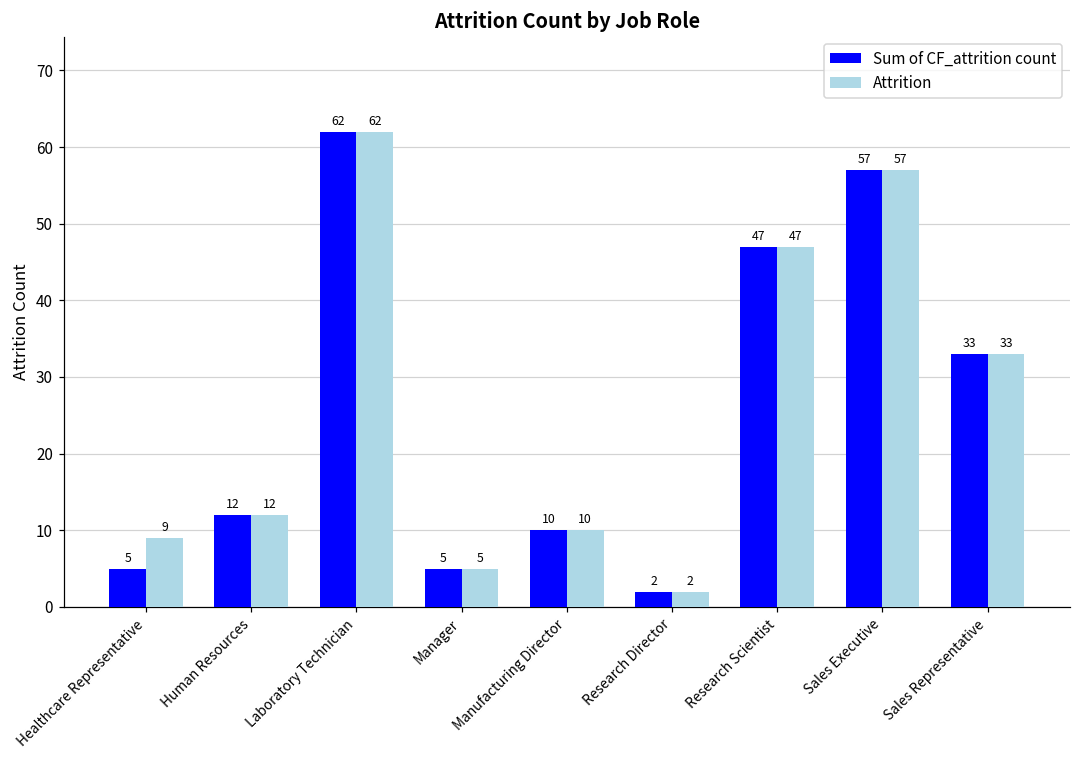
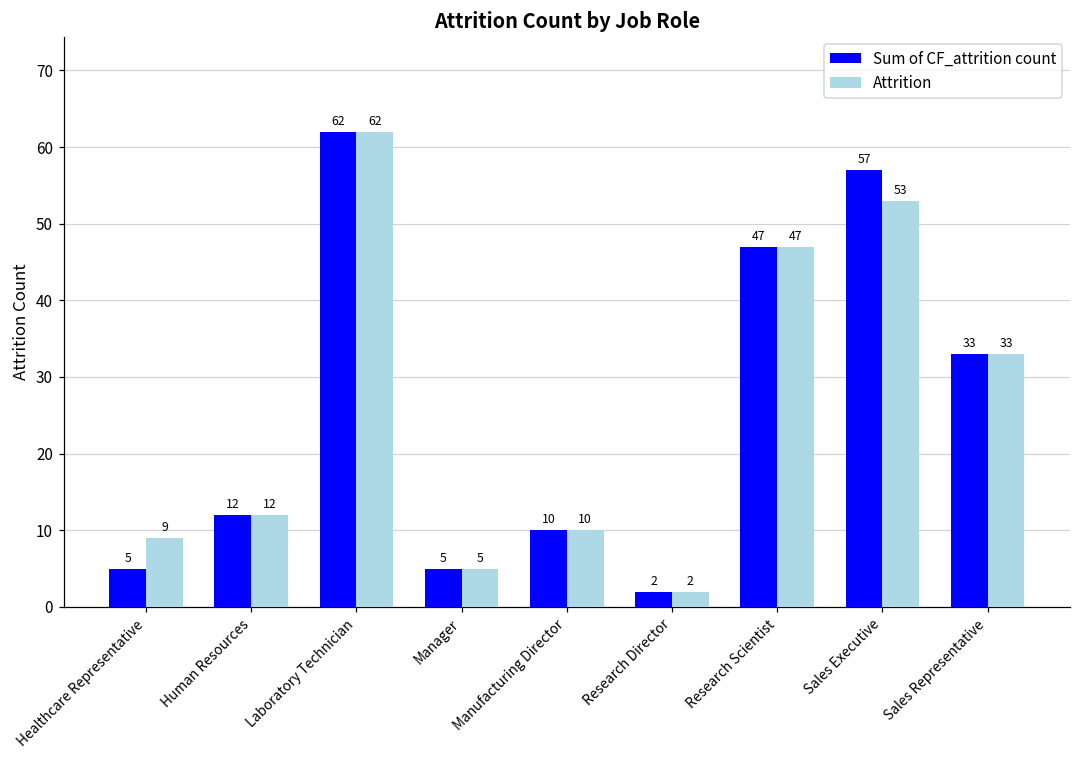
  {
    "Sum of CF_attrition count": {
      "Healthcare Representative": 5,
      "Human Resources": 12,
      "Laboratory Technician": 62,
      "Manager": 5,
      "Manufacturing Director": 10,
      "Research Director": 2,
      "Research Scientist": 47,
      "Sales Executive": 57,
      "Sales Representative": 33
    },
    "Attrition": {
      "Healthcare Representative": 9,
      "Human Resources": 12,
      "Laboratory Technician": 62,
      "Manager": 5,
      "Manufacturing Director": 10,
      "Research Director": 2,
      "Research Scientist": 47,
-     "Sales Executive": 57,
+     "Sales Executive": 53,
      "Sales Representative": 33
    }
  }
